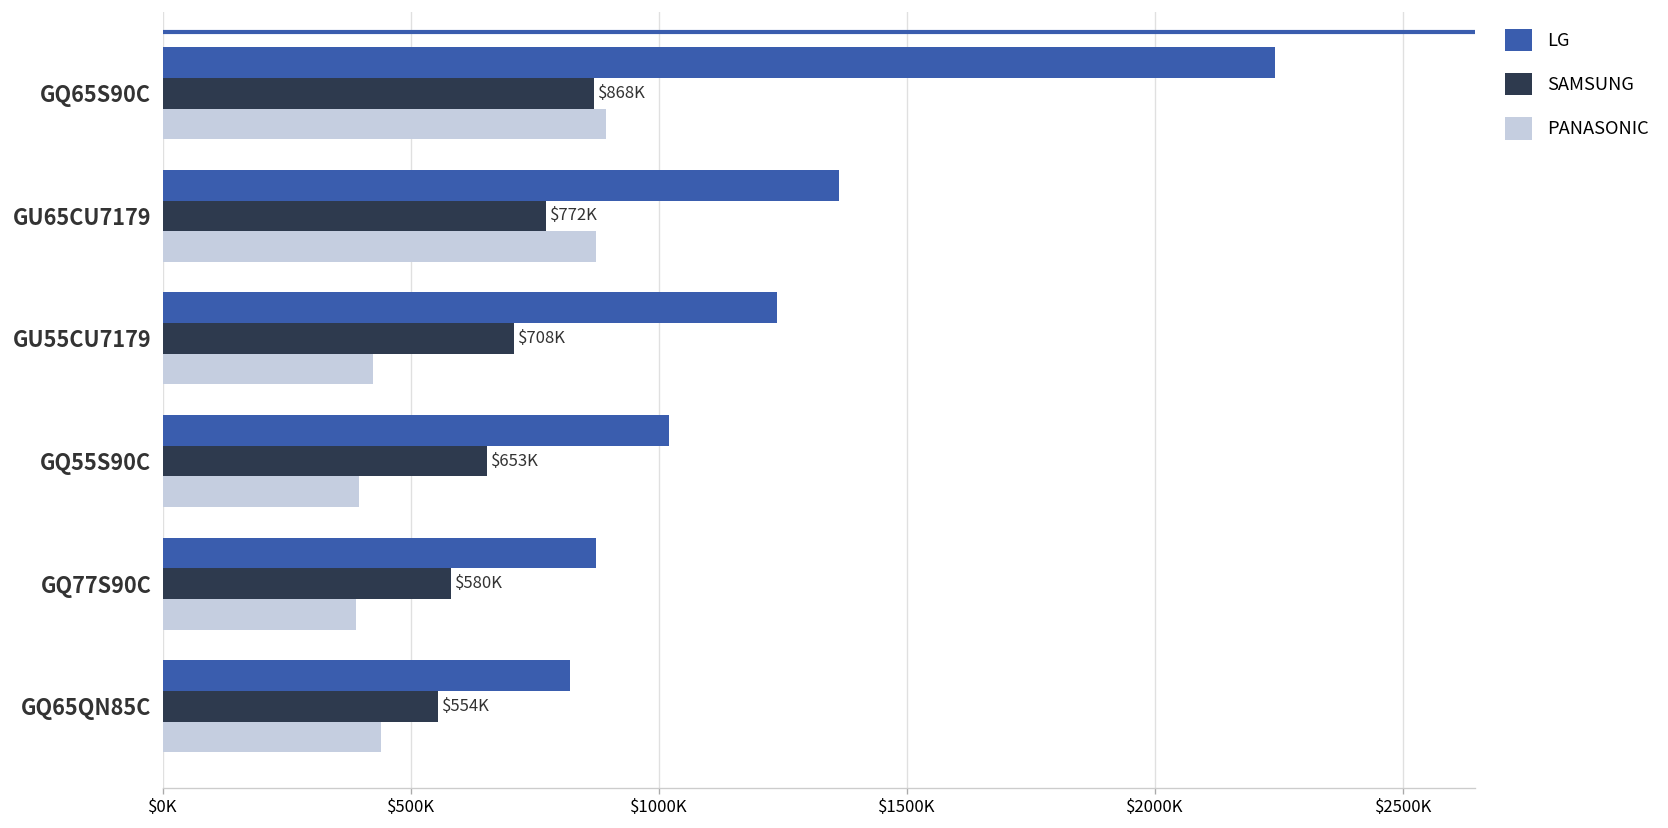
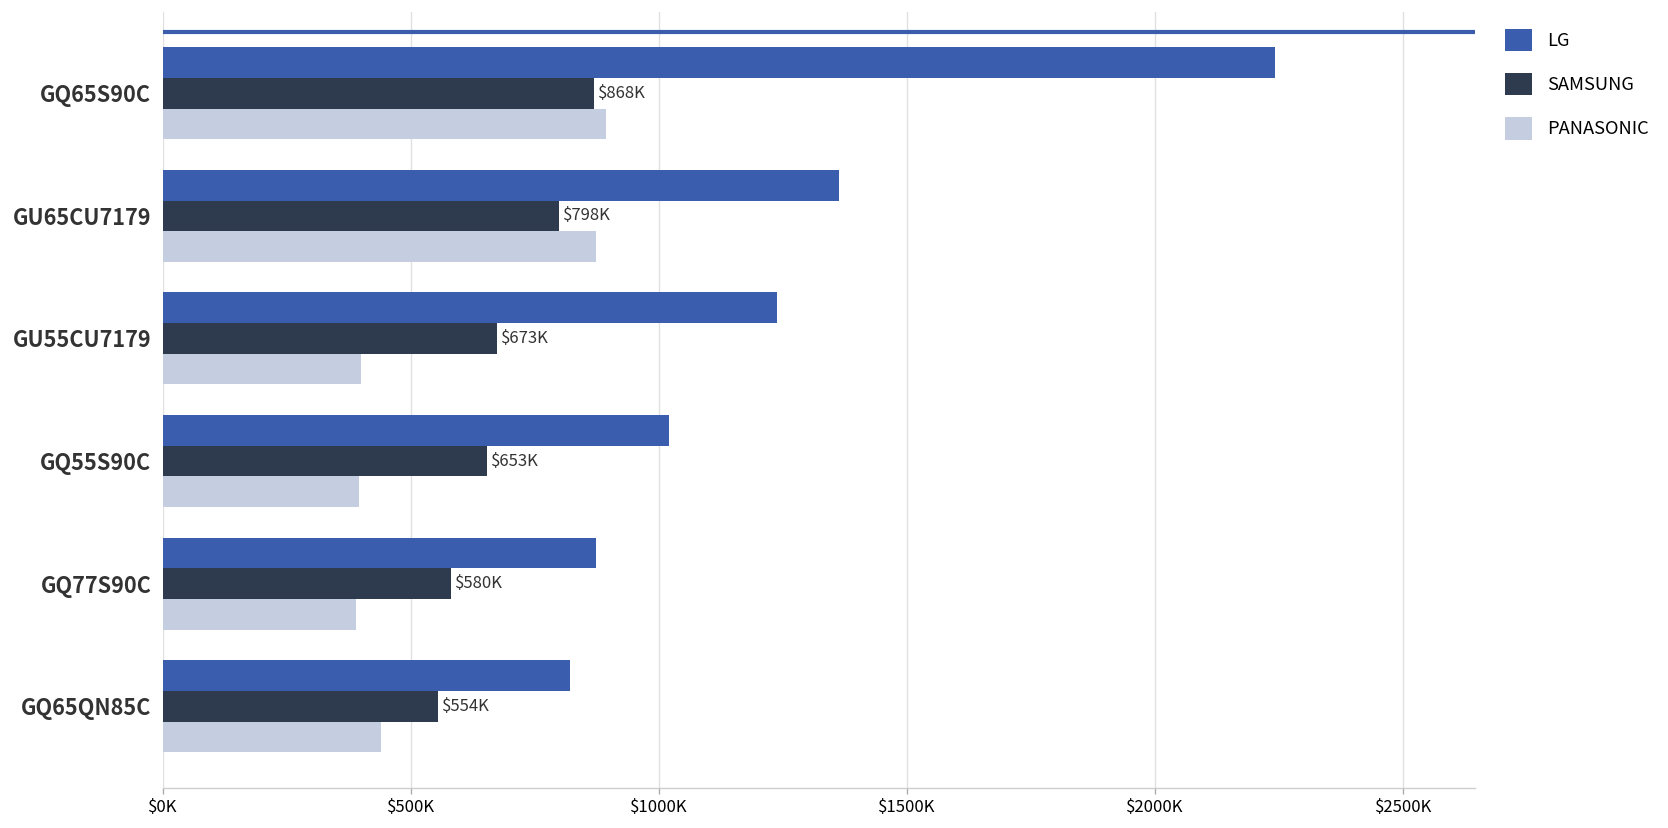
  {
    "LG": {
      "GQ65S90C": "$2240000",
      "GU65CU7179": "$1360000",
      "GU55CU7179": "$1240000",
      "GQ55S90C": "$1020000",
      "GQ77S90C": "$870000",
      "GQ65QN85C": "$820000"
    },
    "SAMSUNG": {
      "GQ65S90C": "$868K",
-     "GU65CU7179": "$772K",
-     "GU55CU7179": "$708K",
+     "GU65CU7179": "$798K",
+     "GU55CU7179": "$673K",
      "GQ55S90C": "$653K",
      "GQ77S90C": "$580K",
      "GQ65QN85C": "$554K"
    },
    "PANASONIC": {
      "GQ65S90C": "$890000",
      "GU65CU7179": "$870000",
-     "GU55CU7179": "$420000",
+     "GU55CU7179": "$400000",
      "GQ55S90C": "$400000",
      "GQ77S90C": "$390000",
      "GQ65QN85C": "$440000"
    }
  }
